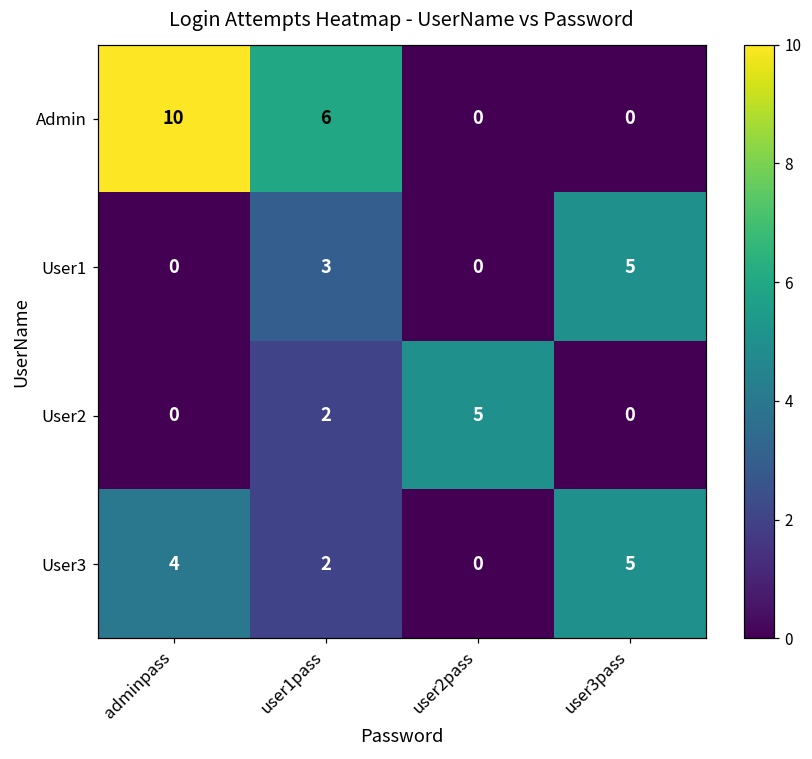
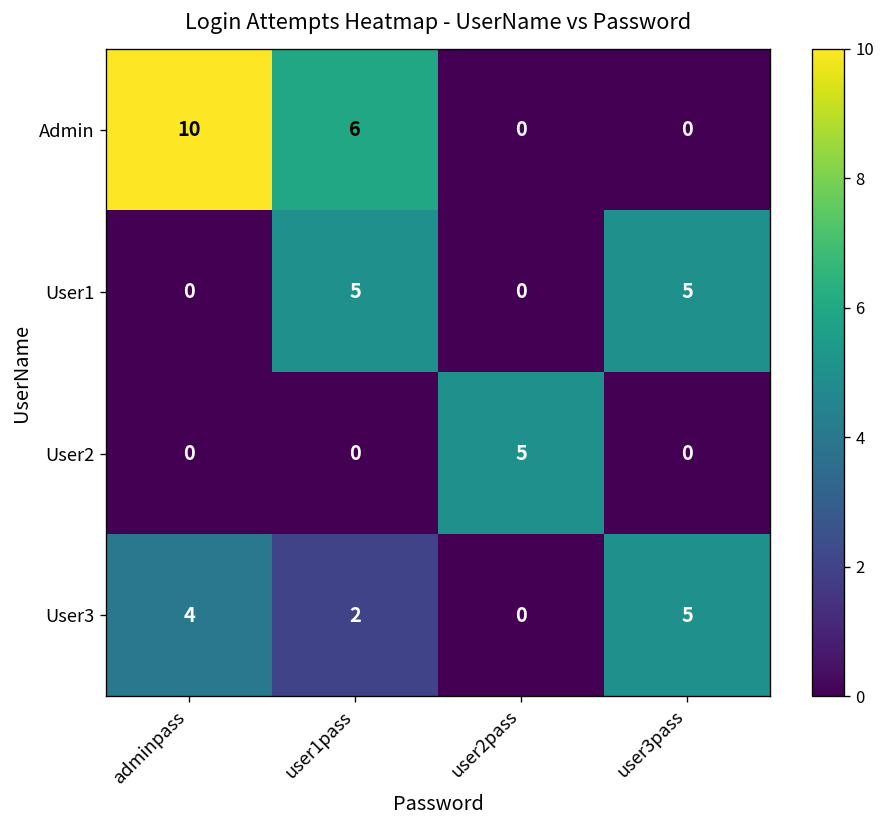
  {
    "Admin": {
      "adminpass": 10,
      "user1pass": 6,
      "user2pass": 0,
      "user3pass": 0
    },
    "User1": {
      "adminpass": 0,
-     "user1pass": 3,
+     "user1pass": 5,
      "user2pass": 0,
      "user3pass": 5
    },
    "User2": {
      "adminpass": 0,
-     "user1pass": 2,
+     "user1pass": 0,
      "user2pass": 5,
      "user3pass": 0
    },
    "User3": {
      "adminpass": 4,
      "user1pass": 2,
      "user2pass": 0,
      "user3pass": 5
    }
  }
